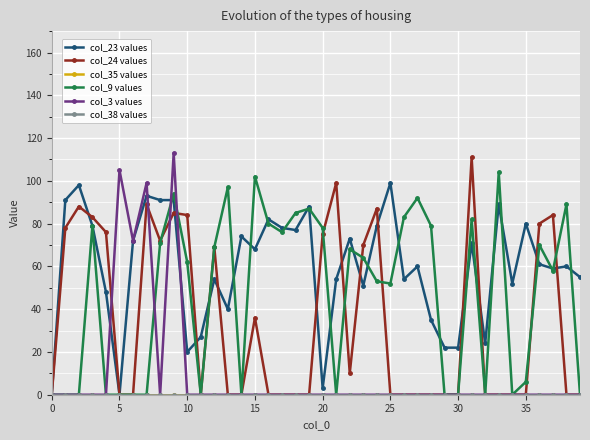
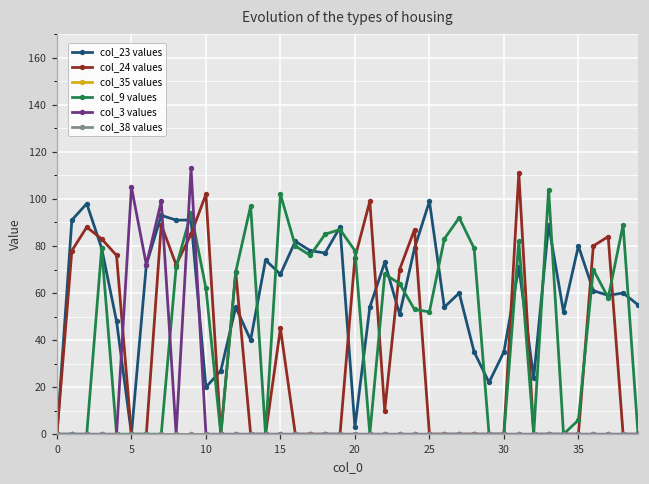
  {
    "col_23 values": {
      "10": 20,
      "15": 68,
      "20": 3,
      "25": 99,
-     "30": 22,
+     "30": 35,
      "35": 80
    },
    "col_24 values": {
-     "10": 84,
-     "15": 36,
+     "10": 102,
+     "15": 45,
      "20": 75
    },
    "col_9 values": {
      "10": 62,
      "15": 102,
      "20": 78,
      "25": 52,
      "35": 6
    },
    "col_3 values": {
      "5": 105
    }
  }
